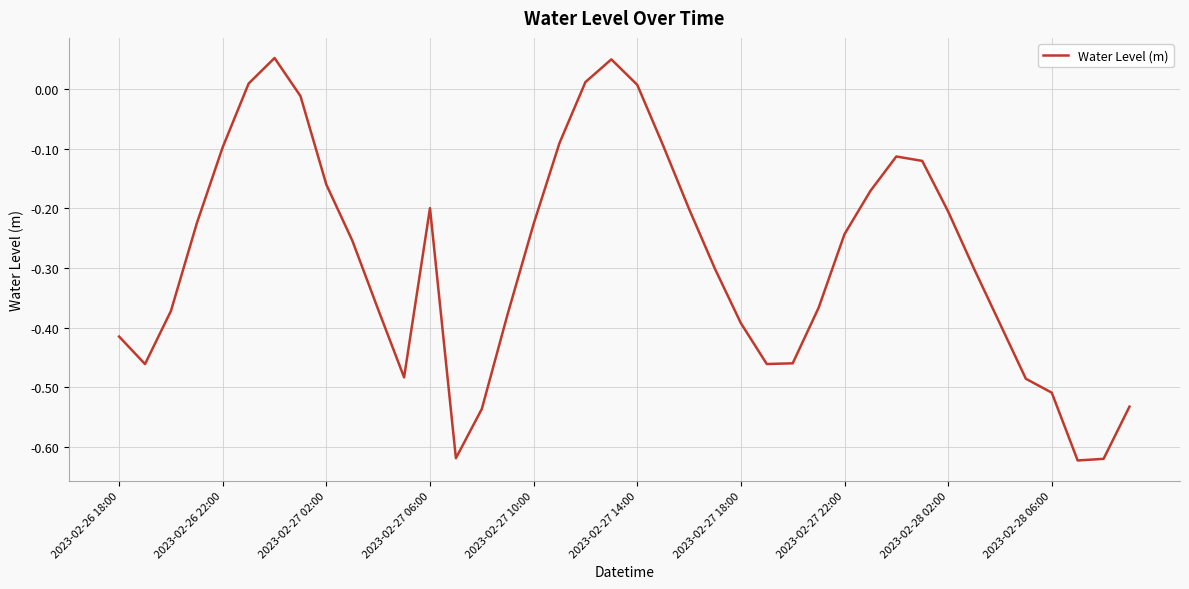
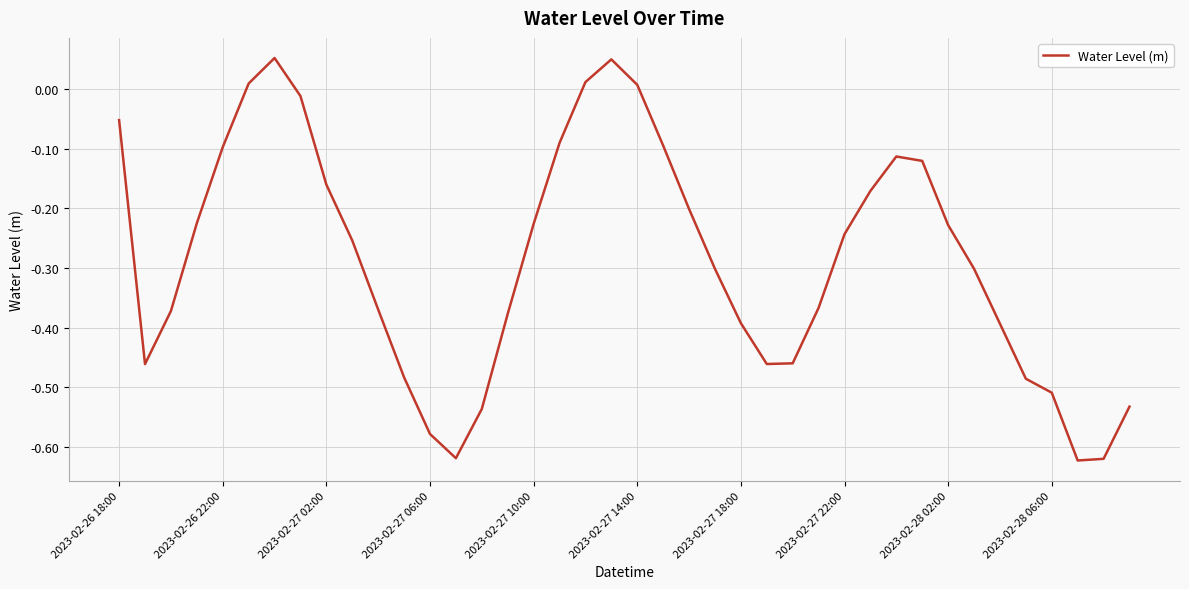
  {
-   "2023-02-26 18:00": -0.41,
+   "2023-02-26 18:00": -0.05,
    "2023-02-26 22:00": -0.10,
    "2023-02-27 02:00": -0.16,
-   "2023-02-27 06:00": -0.20,
+   "2023-02-27 06:00": -0.58,
    "2023-02-27 10:00": -0.23,
    "2023-02-27 14:00": 0.01,
    "2023-02-27 18:00": -0.39,
    "2023-02-27 22:00": -0.24,
-   "2023-02-28 02:00": -0.20,
+   "2023-02-28 02:00": -0.23,
    "2023-02-28 06:00": -0.51
  }
